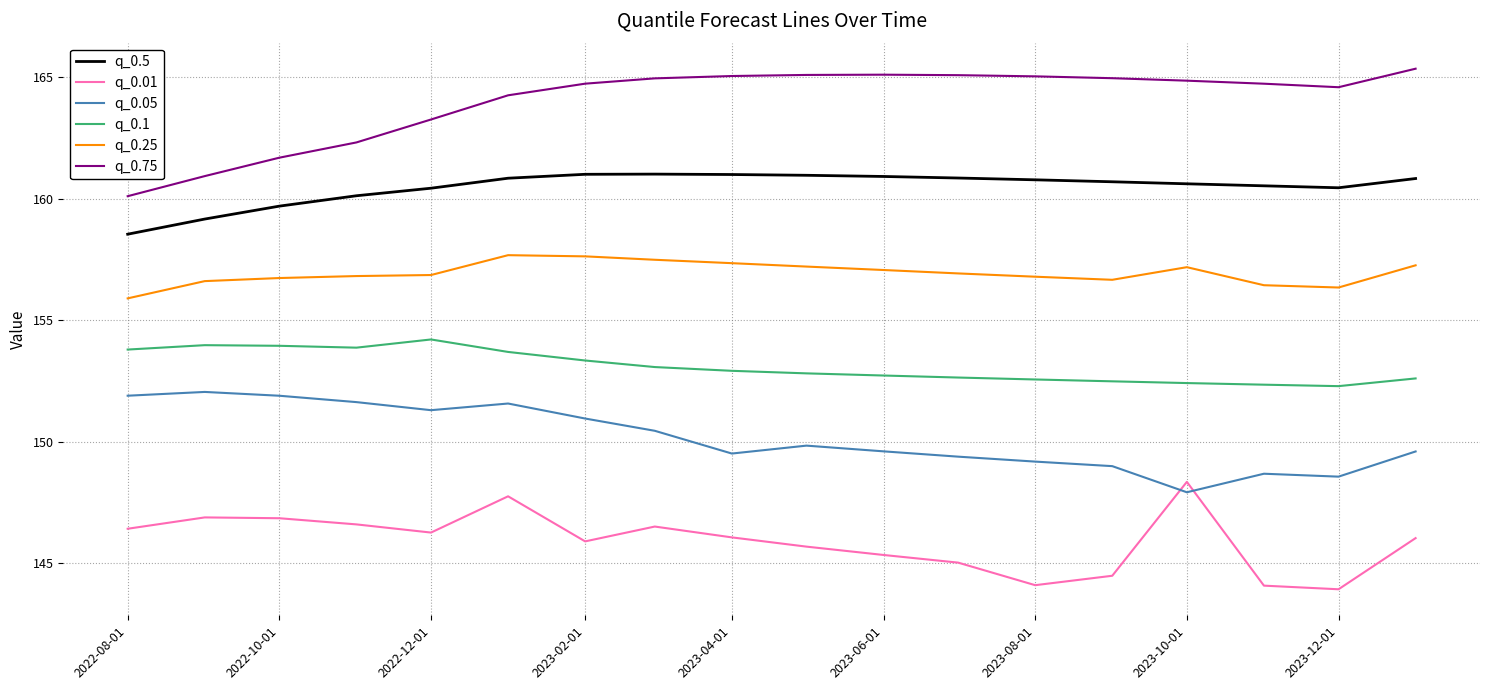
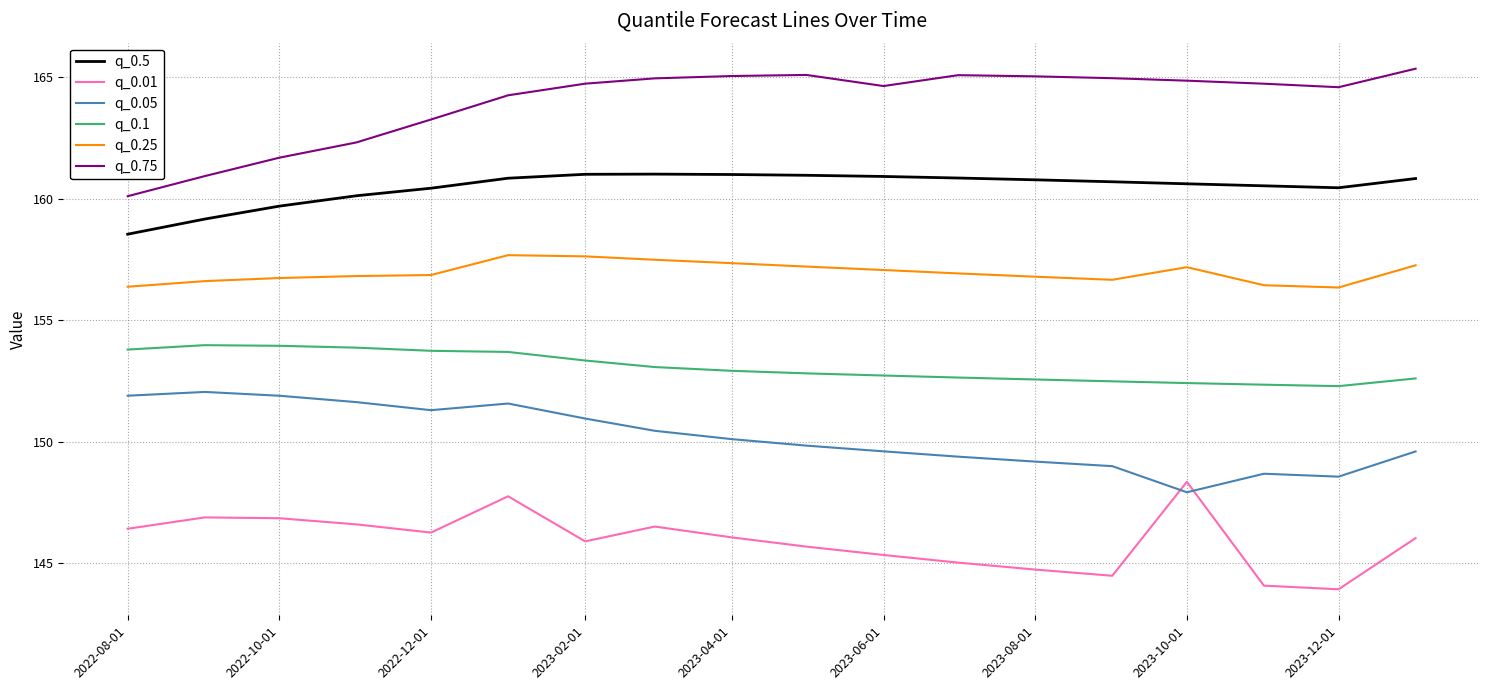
  {
    "q_0.5": {
      "2022-08-01": 158.5,
      "2022-10-01": 159.7,
      "2022-12-01": 160.4,
      "2023-02-01": 161.0,
      "2023-04-01": 161.0,
      "2023-06-01": 160.9,
      "2023-08-01": 160.8,
      "2023-10-01": 160.6,
      "2023-12-01": 160.5
    },
    "q_0.01": {
      "2022-08-01": 146.4,
      "2022-10-01": 146.9,
      "2022-12-01": 146.3,
      "2023-02-01": 145.9,
      "2023-04-01": 146.1,
      "2023-06-01": 145.3,
-     "2023-08-01": 144.1,
+     "2023-08-01": 144.7,
      "2023-10-01": 148.4,
      "2023-12-01": 143.9
    },
    "q_0.05": {
      "2022-08-01": 151.9,
      "2022-10-01": 151.9,
      "2022-12-01": 151.3,
      "2023-02-01": 151.0,
-     "2023-04-01": 149.5,
+     "2023-04-01": 150.1,
      "2023-06-01": 149.6,
      "2023-08-01": 149.2,
      "2023-10-01": 147.9,
      "2023-12-01": 148.6
    },
    "q_0.1": {
      "2022-08-01": 153.8,
      "2022-10-01": 154.0,
-     "2022-12-01": 154.2,
+     "2022-12-01": 153.7,
      "2023-02-01": 153.3,
      "2023-04-01": 152.9,
      "2023-06-01": 152.7,
      "2023-08-01": 152.6,
      "2023-10-01": 152.4,
      "2023-12-01": 152.3
    },
    "q_0.25": {
-     "2022-08-01": 155.9,
+     "2022-08-01": 156.4,
      "2022-10-01": 156.7,
      "2022-12-01": 156.9,
      "2023-02-01": 157.6,
      "2023-04-01": 157.4,
      "2023-06-01": 157.1,
      "2023-08-01": 156.8,
      "2023-10-01": 157.2,
      "2023-12-01": 156.4
    },
    "q_0.75": {
      "2022-08-01": 160.1,
      "2022-10-01": 161.7,
      "2022-12-01": 163.3,
      "2023-02-01": 164.7,
      "2023-04-01": 165.1,
-     "2023-06-01": 165.1,
+     "2023-06-01": 164.6,
      "2023-08-01": 165.0,
      "2023-10-01": 164.9,
      "2023-12-01": 164.6
    }
  }
